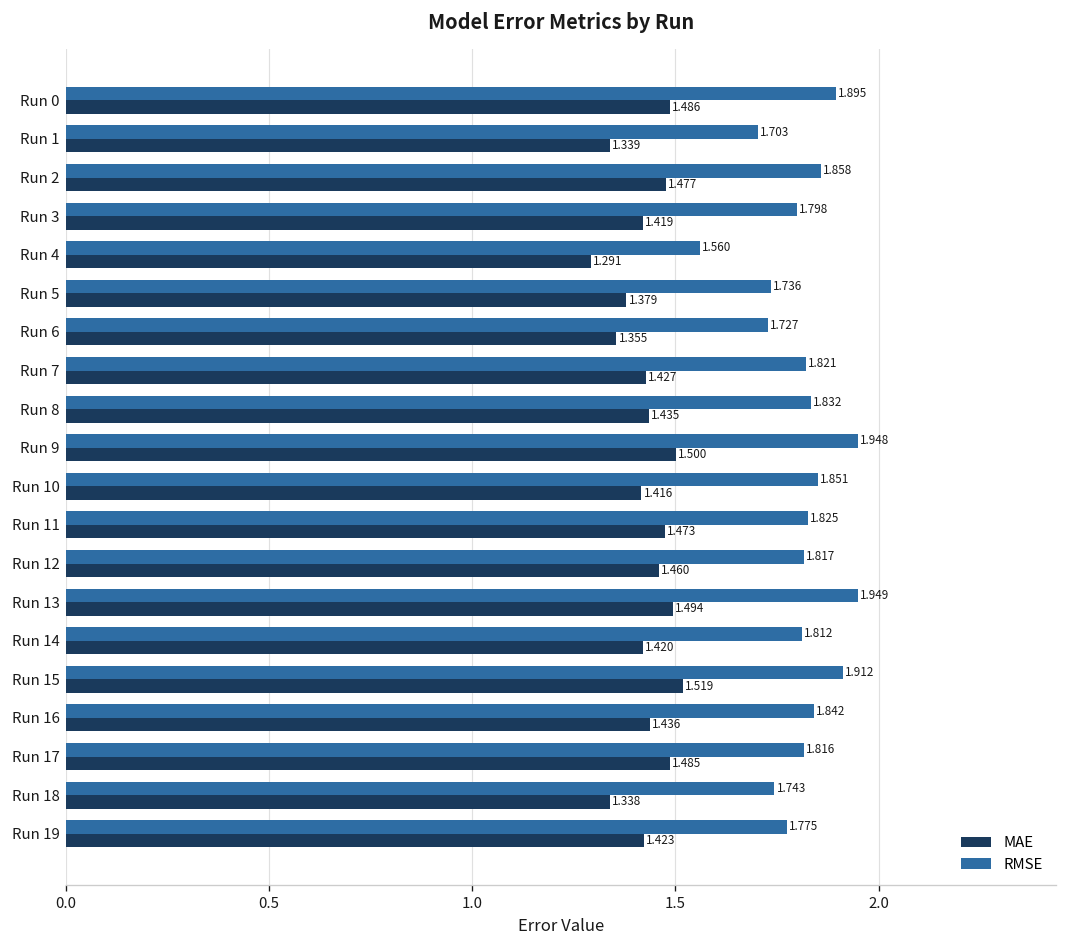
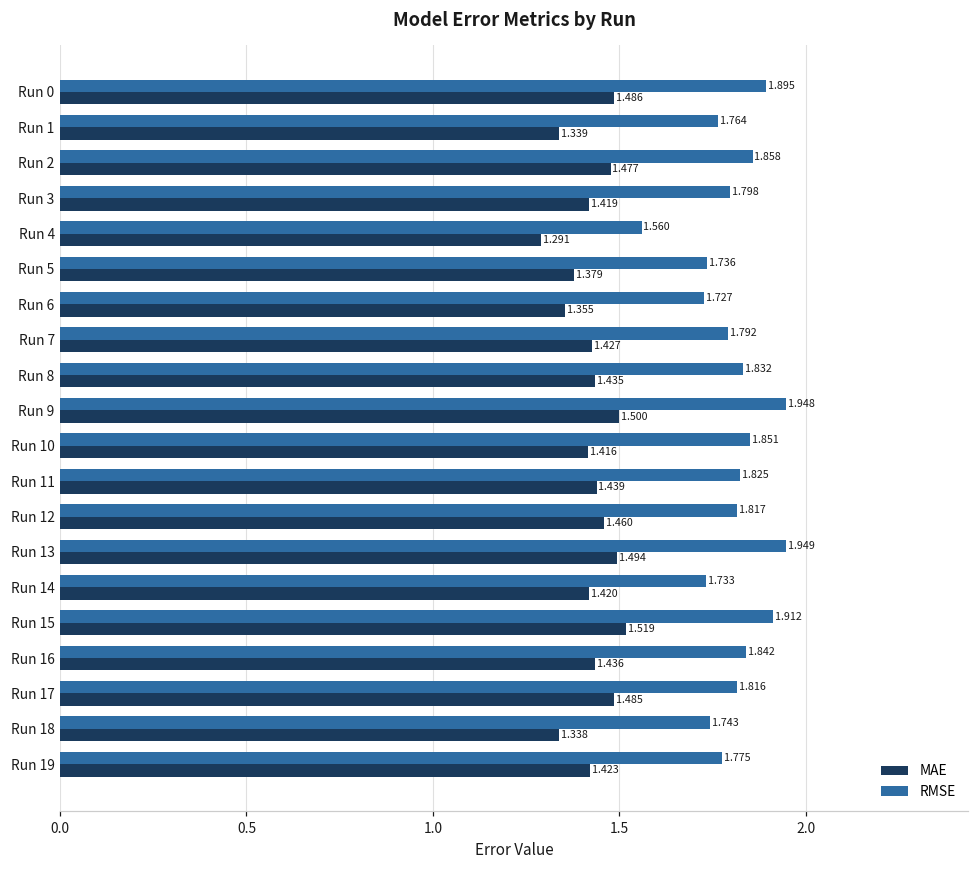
  {
    "MAE": {
      "Run 0": 1.486,
      "Run 1": 1.339,
      "Run 2": 1.477,
      "Run 3": 1.419,
      "Run 4": 1.291,
      "Run 5": 1.379,
      "Run 6": 1.355,
      "Run 7": 1.427,
      "Run 8": 1.435,
      "Run 9": 1.500,
      "Run 10": 1.416,
-     "Run 11": 1.473,
+     "Run 11": 1.439,
      "Run 12": 1.460,
      "Run 13": 1.494,
      "Run 14": 1.420,
      "Run 15": 1.519,
      "Run 16": 1.436,
      "Run 17": 1.485,
      "Run 18": 1.338,
      "Run 19": 1.423
    },
    "RMSE": {
      "Run 0": 1.895,
-     "Run 1": 1.703,
+     "Run 1": 1.764,
      "Run 2": 1.858,
      "Run 3": 1.798,
      "Run 4": 1.560,
      "Run 5": 1.736,
      "Run 6": 1.727,
-     "Run 7": 1.821,
+     "Run 7": 1.792,
      "Run 8": 1.832,
      "Run 9": 1.948,
      "Run 10": 1.851,
      "Run 11": 1.825,
      "Run 12": 1.817,
      "Run 13": 1.949,
-     "Run 14": 1.812,
+     "Run 14": 1.733,
      "Run 15": 1.912,
      "Run 16": 1.842,
      "Run 17": 1.816,
      "Run 18": 1.743,
      "Run 19": 1.775
    }
  }
